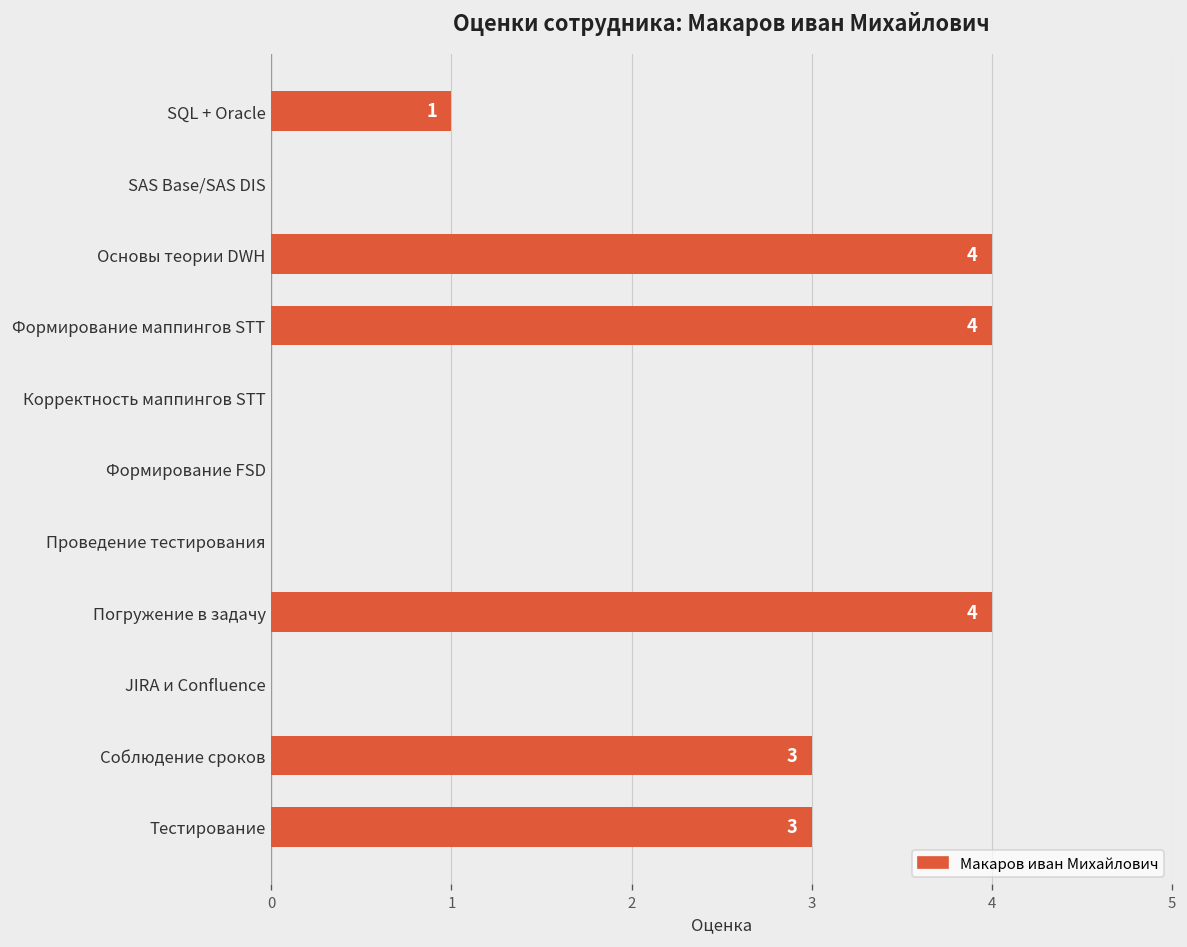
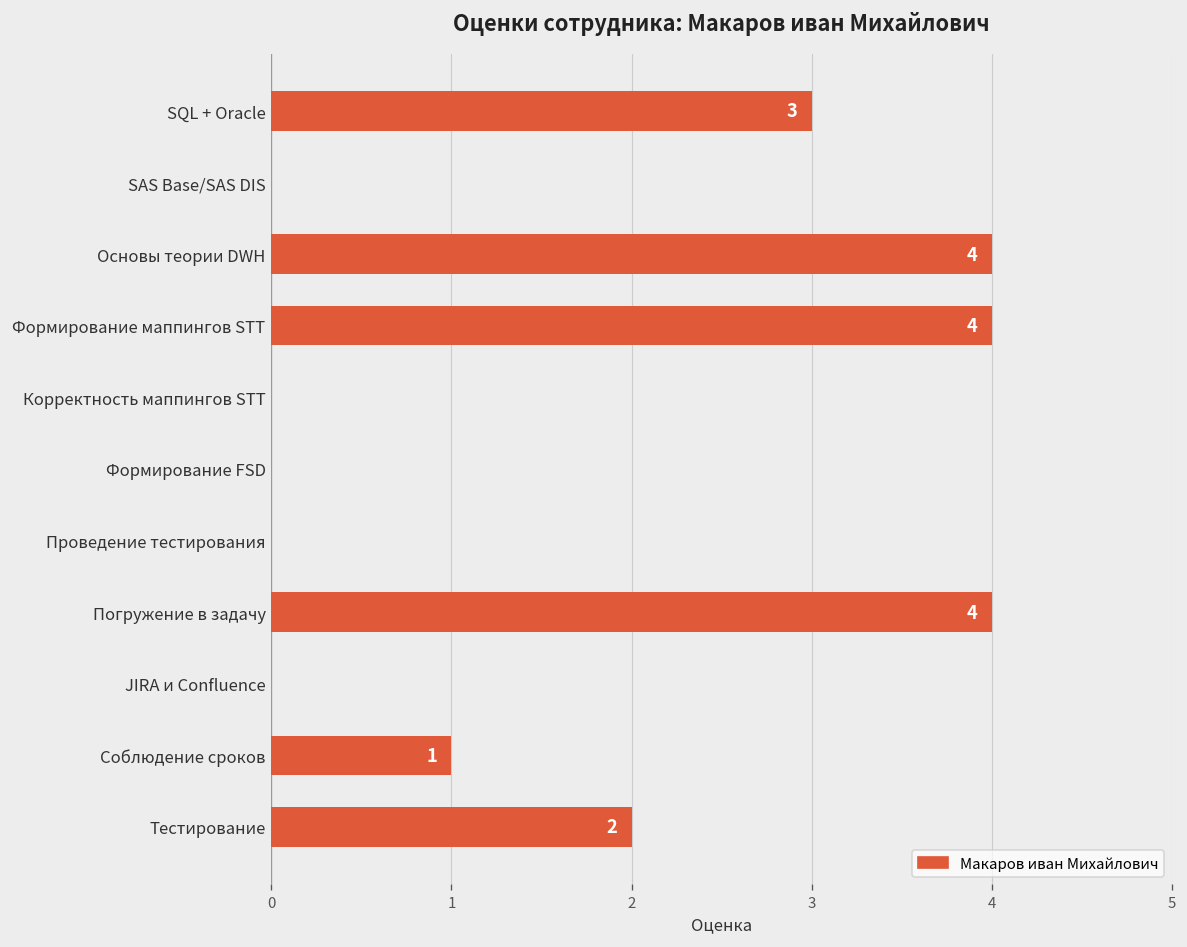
  {
-   "SQL + Oracle": 1,
+   "SQL + Oracle": 3,
    "Основы теории DWH": 4,
    "Формирование маппингов STT": 4,
    "Погружение в задачу": 4,
-   "Соблюдение сроков": 3,
-   "Тестирование": 3
+   "Соблюдение сроков": 1,
+   "Тестирование": 2
  }
